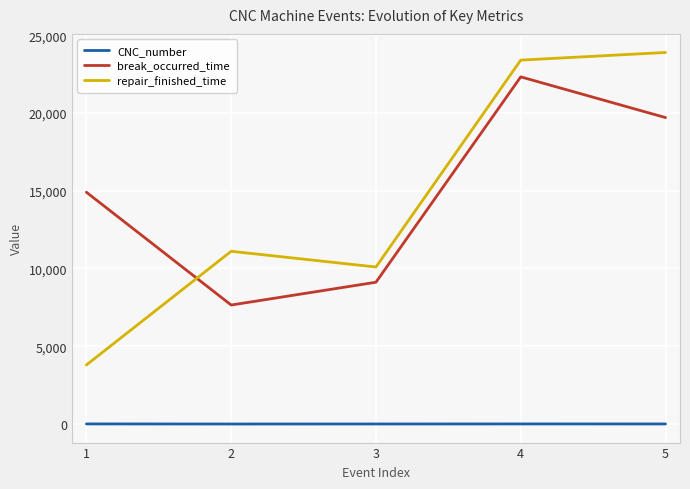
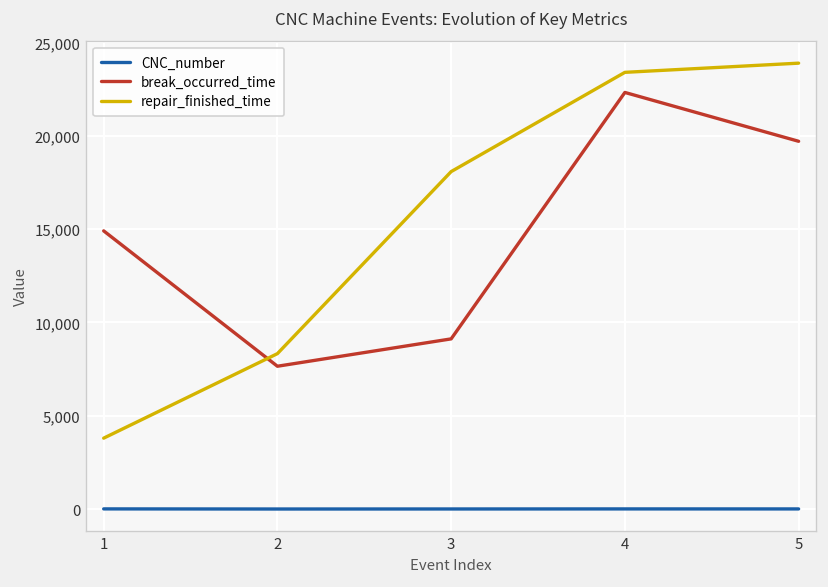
  {
    "CNC_number": {
      "1": "0",
      "2": "0",
      "3": "0",
      "4": "0",
      "5": "0"
    },
    "break_occurred_time": {
      "1": "14,900",
      "2": "7,700",
      "3": "9,100",
      "4": "22,300",
      "5": "19,700"
    },
    "repair_finished_time": {
      "1": "3,800",
-     "2": "11,100",
-     "3": "10,100",
+     "2": "8,300",
+     "3": "18,100",
      "4": "23,400",
      "5": "23,900"
    }
  }
